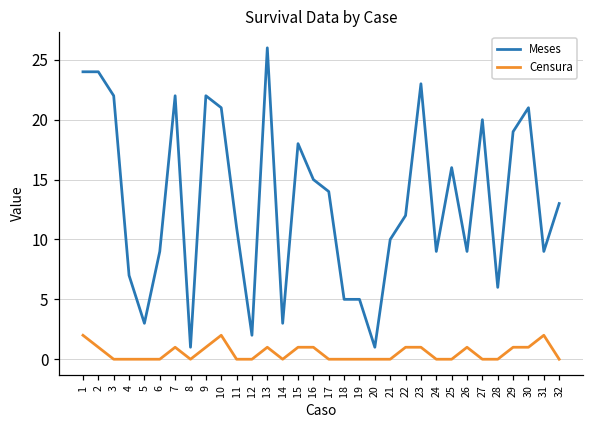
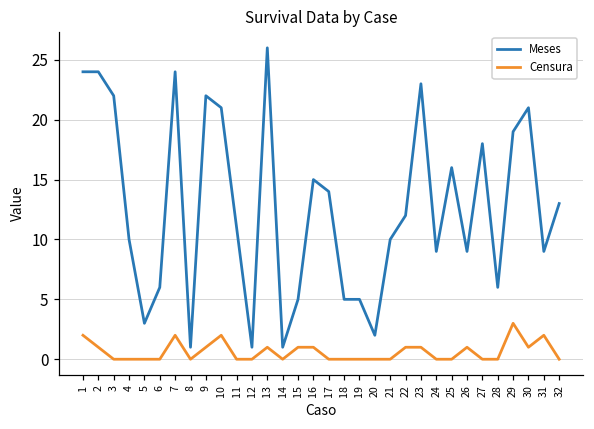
  {
    "Meses": {
      "1": 24,
      "2": 24,
      "3": 22,
-     "4": 7,
+     "4": 10,
      "5": 3,
-     "6": 9,
-     "7": 22,
+     "6": 6,
+     "7": 24,
      "8": 1,
      "9": 22,
      "10": 21,
      "11": 11,
-     "12": 2,
+     "12": 1,
      "13": 26,
-     "14": 3,
-     "15": 18,
+     "14": 1,
+     "15": 5,
      "16": 15,
      "17": 14,
      "18": 5,
      "19": 5,
-     "20": 1,
+     "20": 2,
      "21": 10,
      "22": 12,
      "23": 23,
      "24": 9,
      "25": 16,
      "26": 9,
-     "27": 20,
+     "27": 18,
      "28": 6,
      "29": 19,
      "30": 21,
      "31": 9,
      "32": 13
    },
    "Censura": {
      "1": 2,
      "2": 1,
      "3": 0,
      "4": 0,
      "5": 0,
      "6": 0,
-     "7": 1,
+     "7": 2,
      "8": 0,
      "9": 1,
      "10": 2,
      "11": 0,
      "12": 0,
      "13": 1,
      "14": 0,
      "15": 1,
      "16": 1,
      "17": 0,
      "18": 0,
      "19": 0,
      "20": 0,
      "21": 0,
      "22": 1,
      "23": 1,
      "24": 0,
      "25": 0,
      "26": 1,
      "27": 0,
      "28": 0,
-     "29": 1,
+     "29": 3,
      "30": 1,
      "31": 2,
      "32": 0
    }
  }
